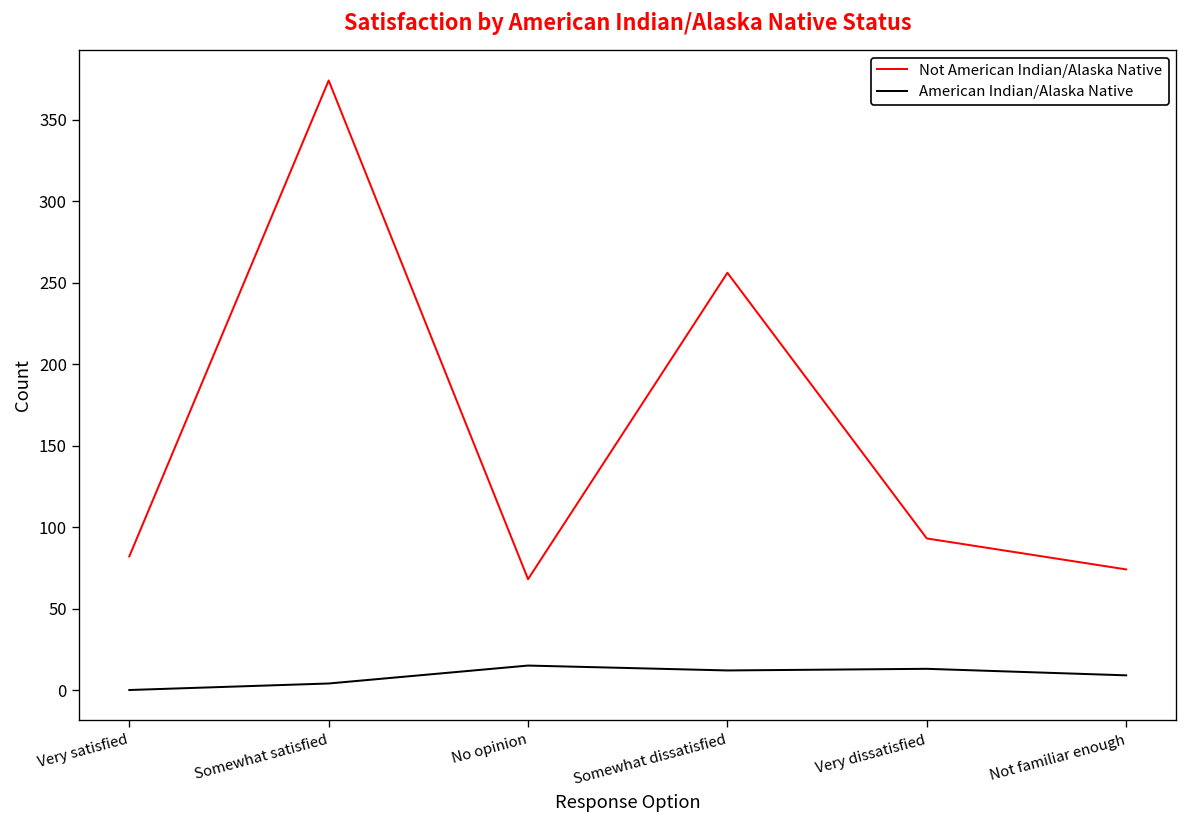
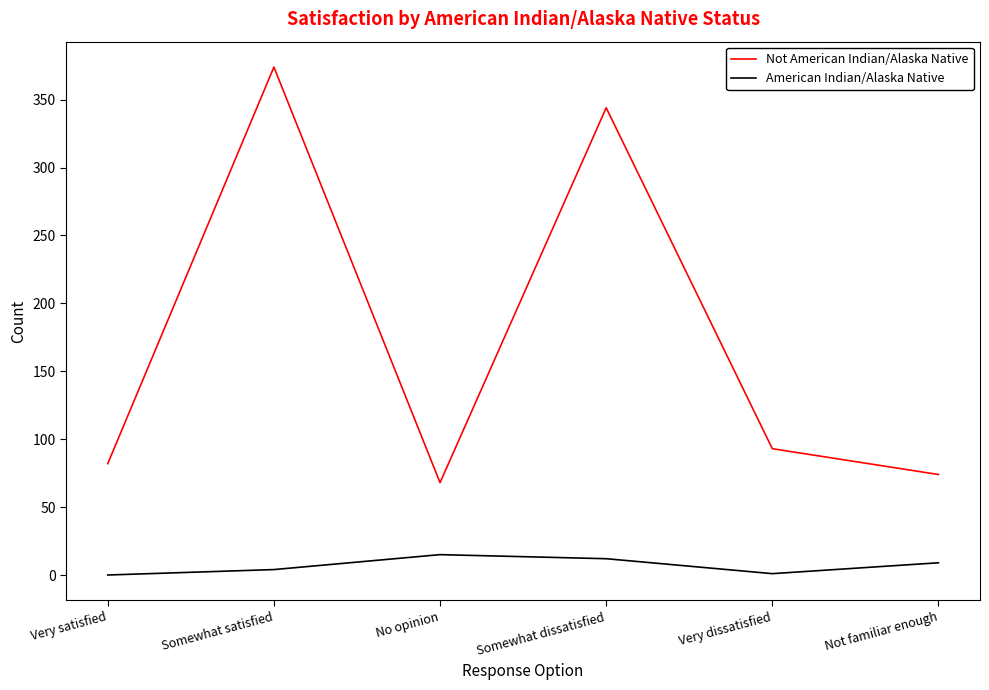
  {
    "Not American Indian/Alaska Native": {
      "Very satisfied": 82,
      "Somewhat satisfied": 374,
      "No opinion": 68,
-     "Somewhat dissatisfied": 256,
+     "Somewhat dissatisfied": 344,
      "Very dissatisfied": 93,
      "Not familiar enough": 74
    },
    "American Indian/Alaska Native": {
      "Very satisfied": 0,
      "Somewhat satisfied": 4,
      "No opinion": 15,
      "Somewhat dissatisfied": 12,
-     "Very dissatisfied": 13,
+     "Very dissatisfied": 1,
      "Not familiar enough": 9
    }
  }
